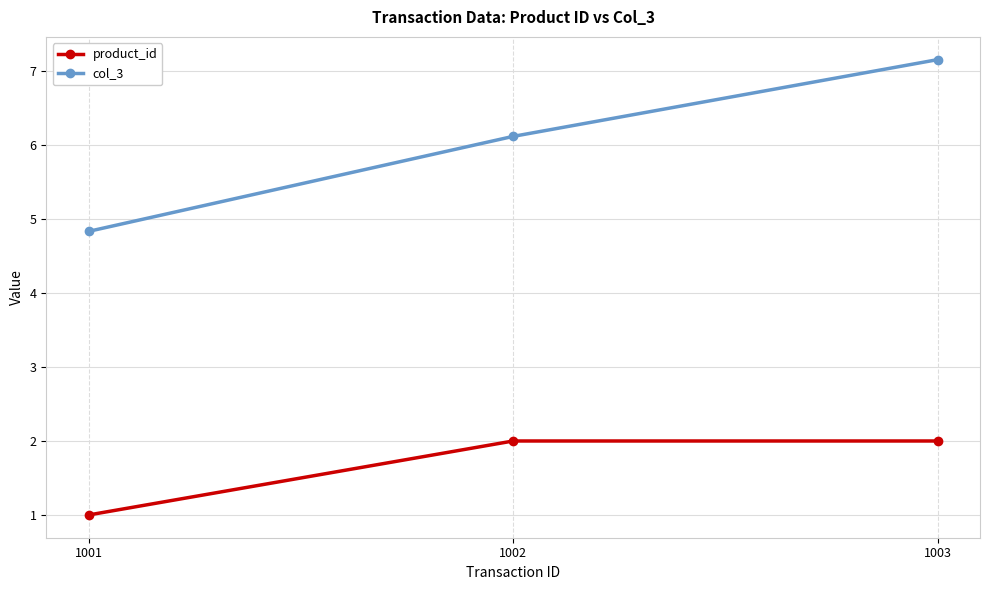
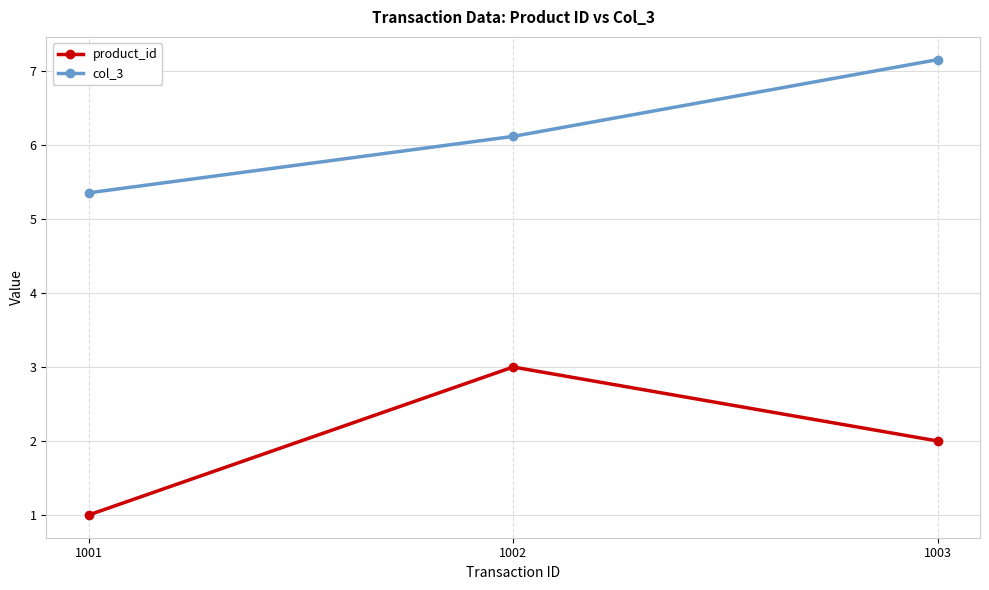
  {
    "product_id": {
      "1001": 1,
-     "1002": 2,
+     "1002": 3,
      "1003": 2
    },
    "col_3": {
-     "1001": 4.8,
+     "1001": 5.4,
      "1002": 6.1,
      "1003": 7.2
    }
  }
